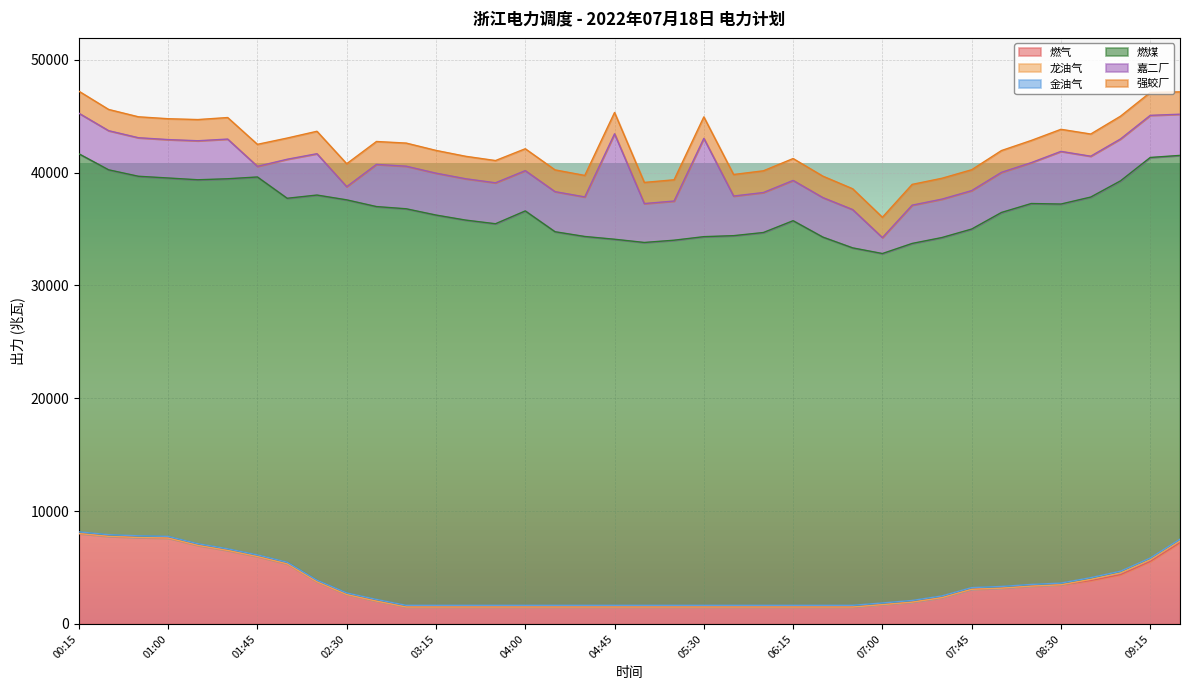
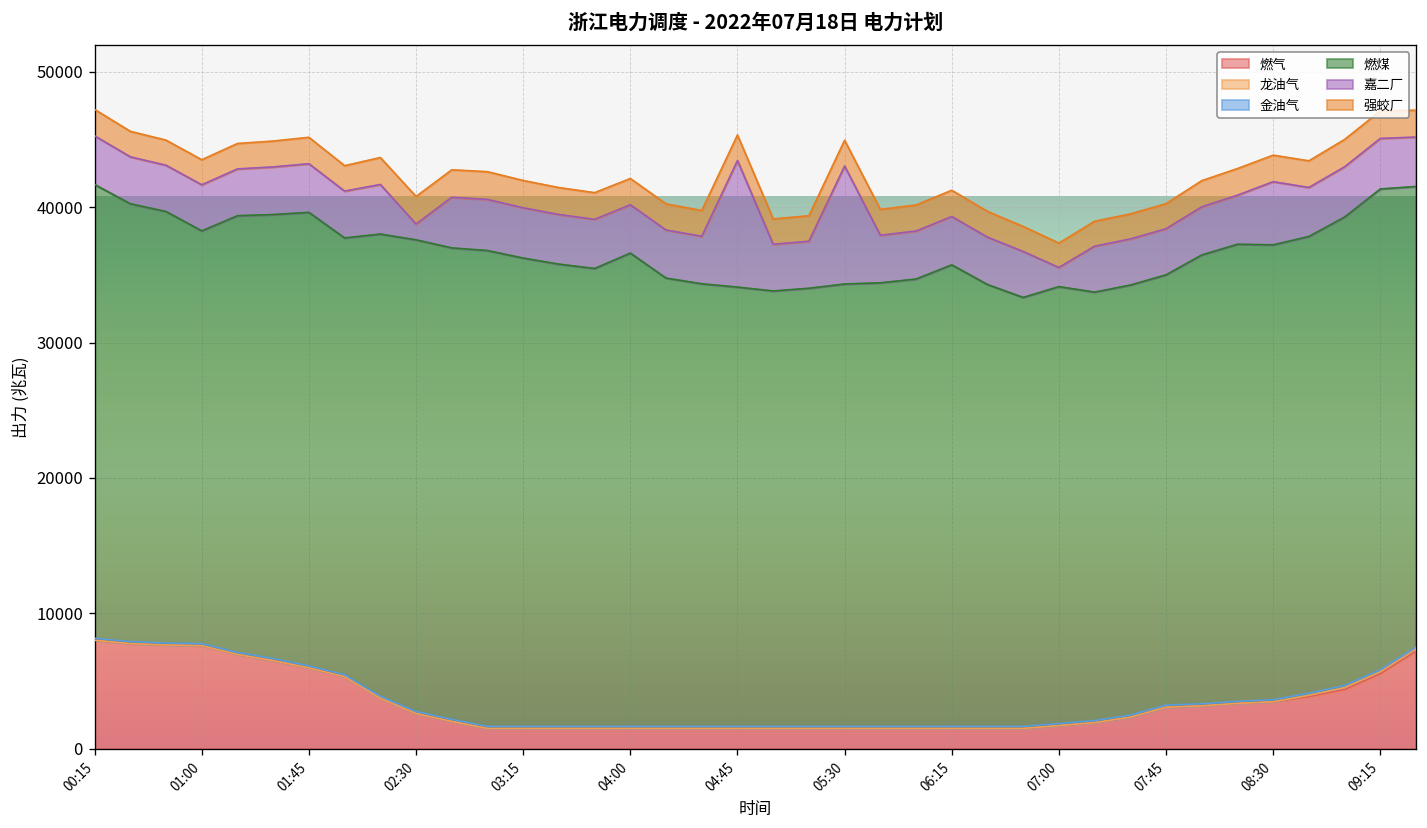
  {
    "燃煤": {
      "00:15": 33500,
-     "01:00": 31800,
+     "01:00": 30500,
      "01:45": 33500,
      "02:30": 34800,
      "03:15": 34600,
      "04:00": 35000,
      "04:45": 32400,
      "05:30": 32700,
      "06:15": 34100,
-     "07:00": 31000,
+     "07:00": 32300,
      "07:45": 31800,
      "08:30": 33600,
      "09:15": 35500
    },
    "嘉二厂": {
      "00:15": 3600,
      "01:00": 3400,
-     "01:45": 900,
+     "01:45": 3600,
      "02:30": 1200,
      "03:15": 3700,
      "04:00": 3600,
      "04:45": 9300,
      "05:30": 8700,
      "06:15": 3600,
      "07:00": 1400,
      "07:45": 3400,
      "08:30": 4700,
      "09:15": 3700
    }
  }
